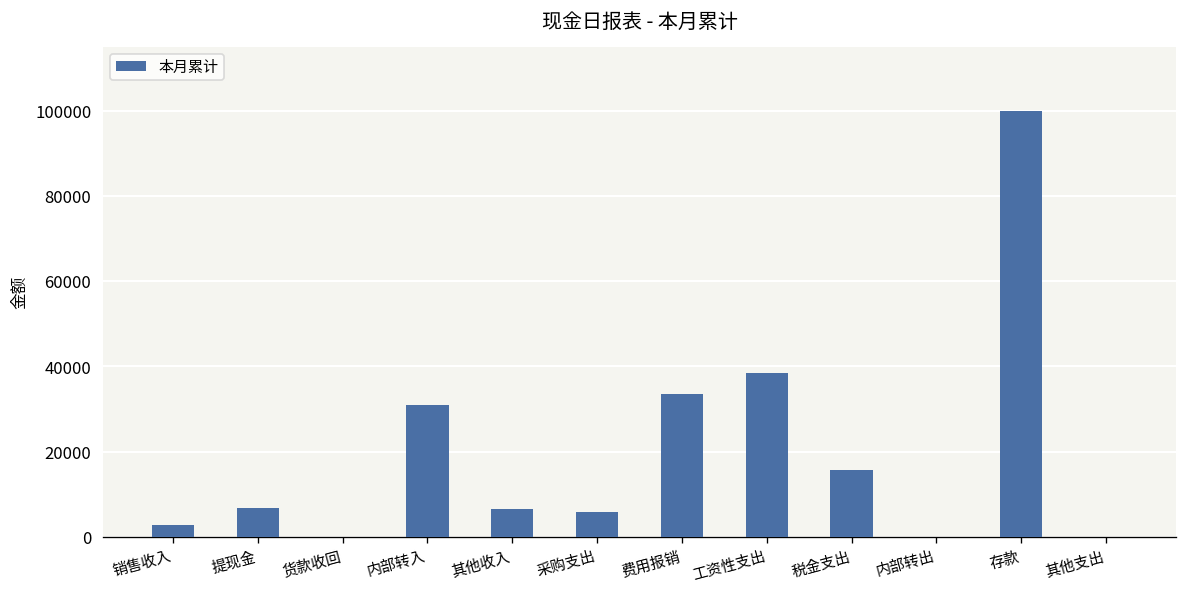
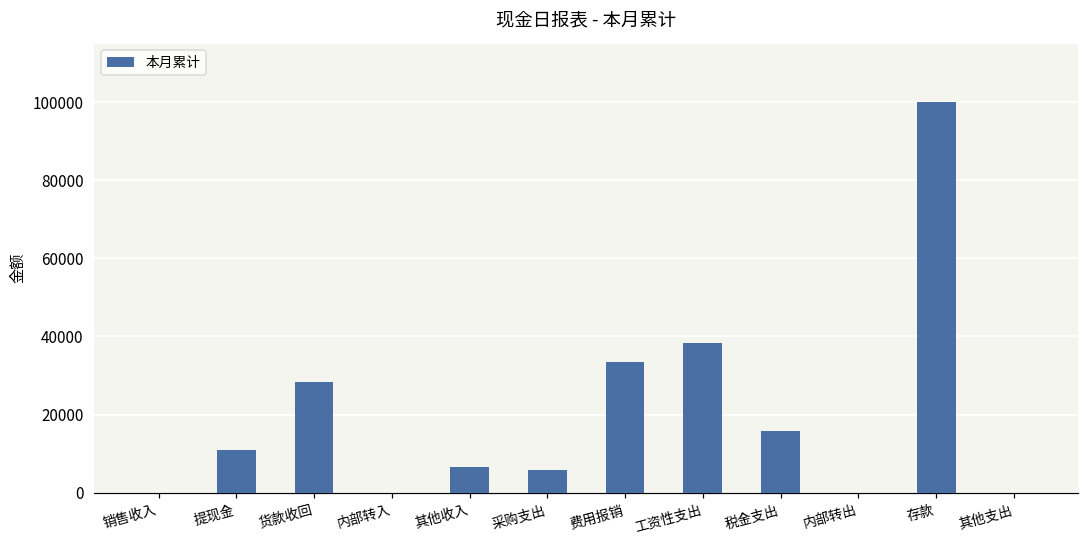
  {
-   "销售收入": 3000,
-   "提现金": 7000,
-   "货款收回": 0,
-   "内部转入": 31000,
+   "销售收入": 0,
+   "提现金": 11000,
+   "货款收回": 28000,
+   "内部转入": 0,
    "其他收入": 7000,
    "采购支出": 6000,
    "费用报销": 33000,
    "工资性支出": 38000,
    "税金支出": 16000,
    "内部转出": 0,
    "存款": 100000,
    "其他支出": 0
  }
